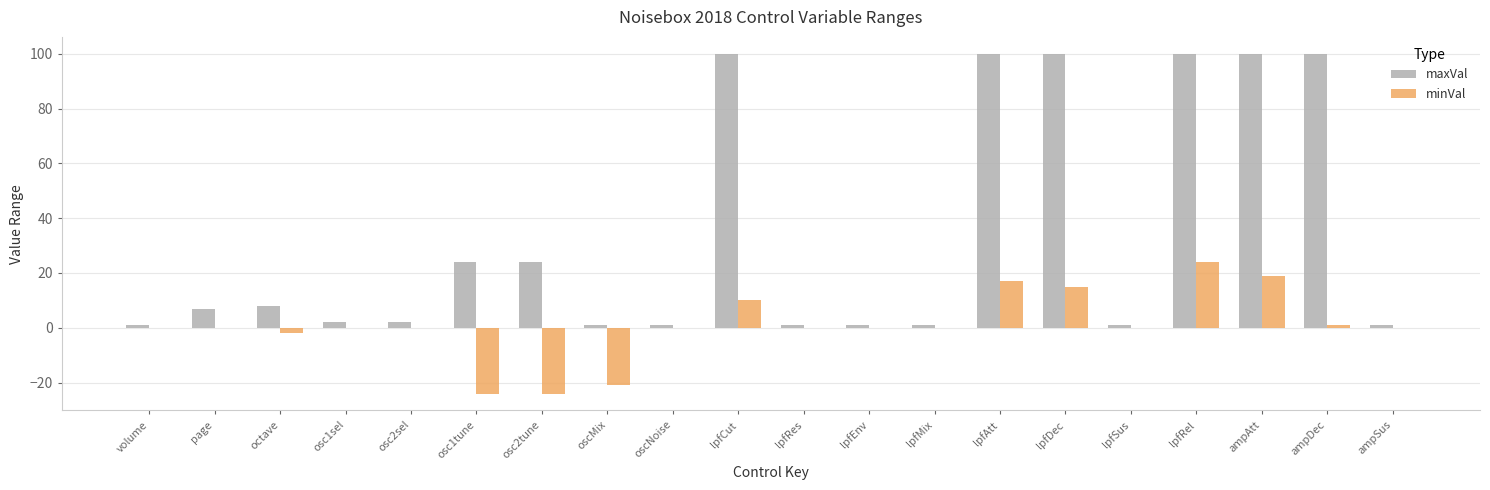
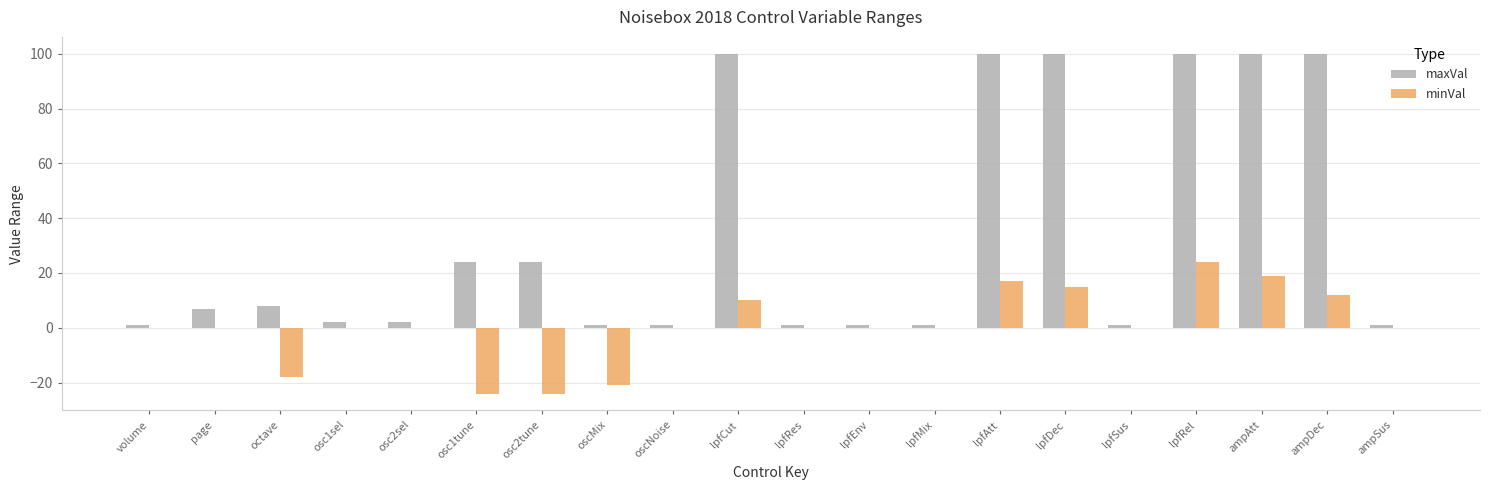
  {
    "maxVal": {
      "volume": 1,
      "page": 7,
      "octave": 8,
      "osc1sel": 2,
      "osc2sel": 2,
      "osc1tune": 24,
      "osc2tune": 24,
      "oscMix": 1,
      "oscNoise": 1,
      "lpfCut": 100,
      "lpfRes": 1,
      "lpfEnv": 1,
      "lpfMix": 1,
      "lpfAtt": 100,
      "lpfDec": 100,
      "lpfSus": 1,
      "lpfRel": 100,
      "ampAtt": 100,
      "ampDec": 100,
      "ampSus": 1
    },
    "minVal": {
      "volume": 0,
      "page": 0,
-     "octave": -2,
+     "octave": -18,
      "osc1sel": 0,
      "osc2sel": 0,
      "osc1tune": -24,
      "osc2tune": -24,
      "oscMix": -21,
      "oscNoise": 0,
      "lpfCut": 10,
      "lpfRes": 0,
      "lpfEnv": 0,
      "lpfMix": 0,
      "lpfAtt": 17,
      "lpfDec": 15,
      "lpfSus": 0,
      "lpfRel": 24,
      "ampAtt": 19,
-     "ampDec": 1,
+     "ampDec": 12,
      "ampSus": 0
    }
  }
